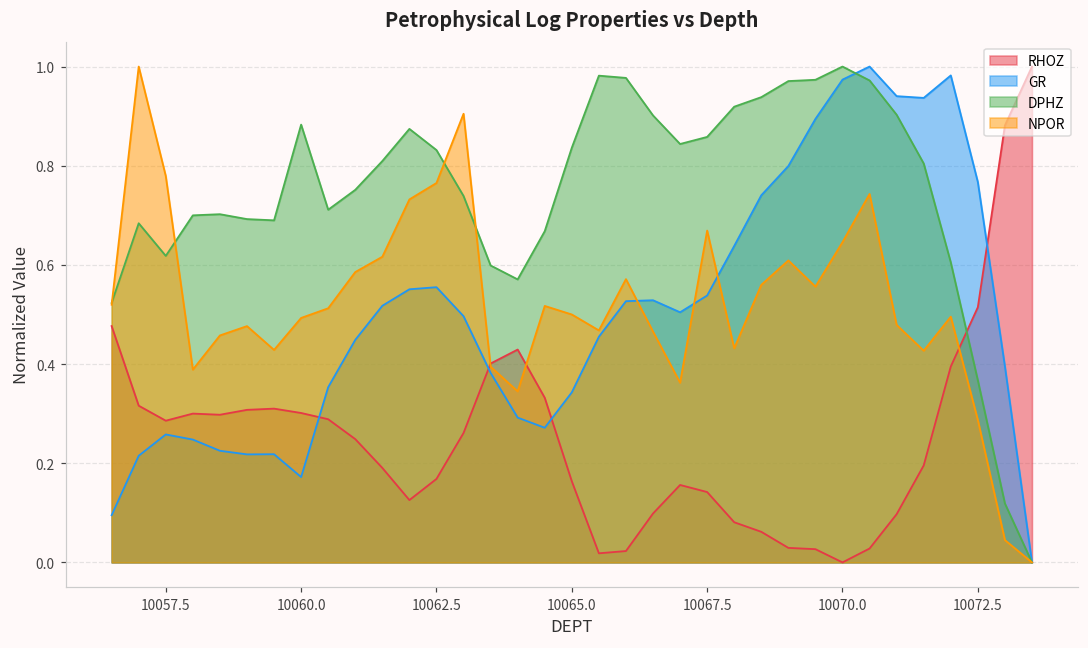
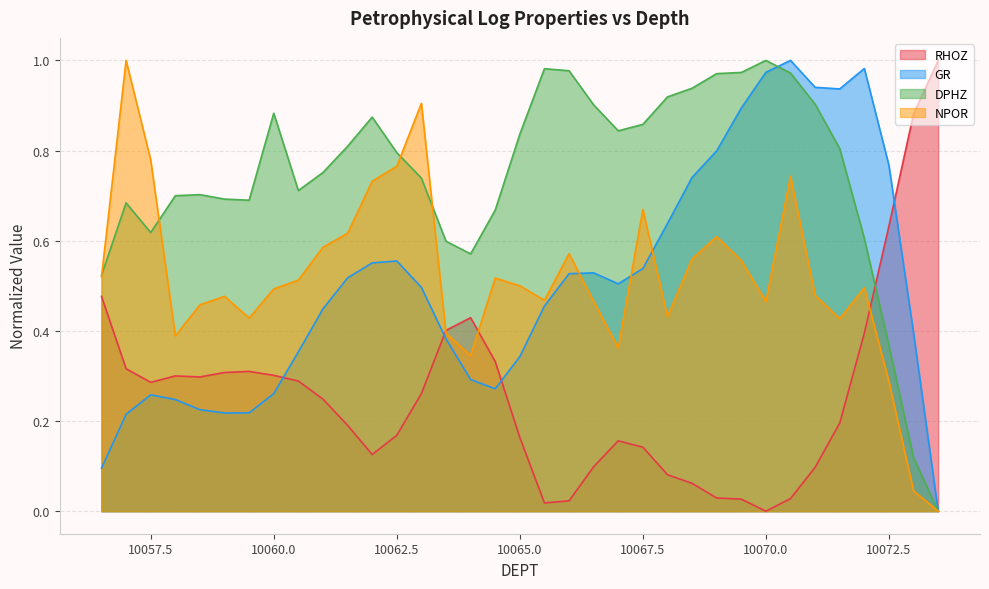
  {
    "RHOZ": {
      "10057.5": 0.29,
      "10060.0": 0.30,
      "10062.5": 0.17,
      "10065.0": 0.16,
      "10067.5": 0.14,
      "10070.0": 0.00,
-     "10072.5": 0.51
+     "10072.5": 0.63
    },
    "GR": {
      "10057.5": 0.26,
-     "10060.0": 0.17,
+     "10060.0": 0.26,
      "10062.5": 0.56,
      "10065.0": 0.34,
      "10067.5": 0.54,
      "10070.0": 0.97,
      "10072.5": 0.77
    },
    "DPHZ": {
      "10057.5": 0.62,
      "10060.0": 0.88,
-     "10062.5": 0.83,
+     "10062.5": 0.80,
      "10065.0": 0.84,
      "10067.5": 0.86,
      "10070.0": 1.00,
      "10072.5": 0.37
    },
    "NPOR": {
      "10057.5": 0.78,
      "10060.0": 0.49,
      "10062.5": 0.77,
      "10065.0": 0.50,
      "10067.5": 0.67,
-     "10070.0": 0.65,
+     "10070.0": 0.47,
      "10072.5": 0.29
    }
  }
